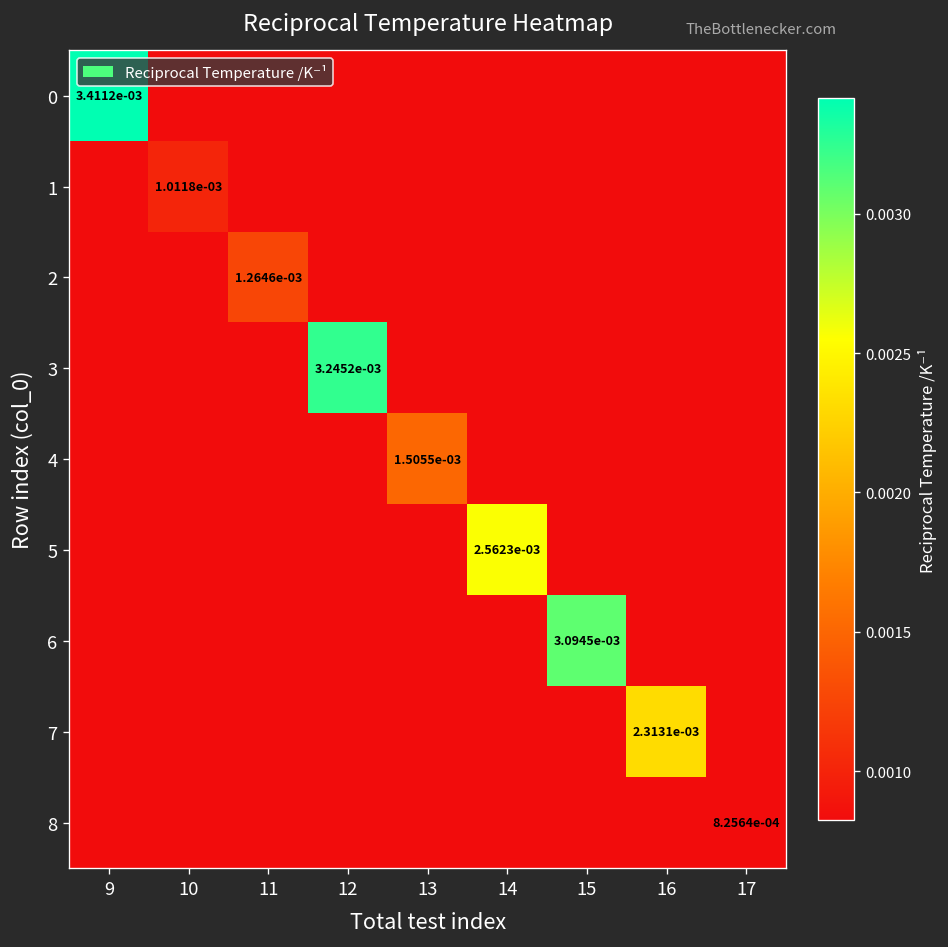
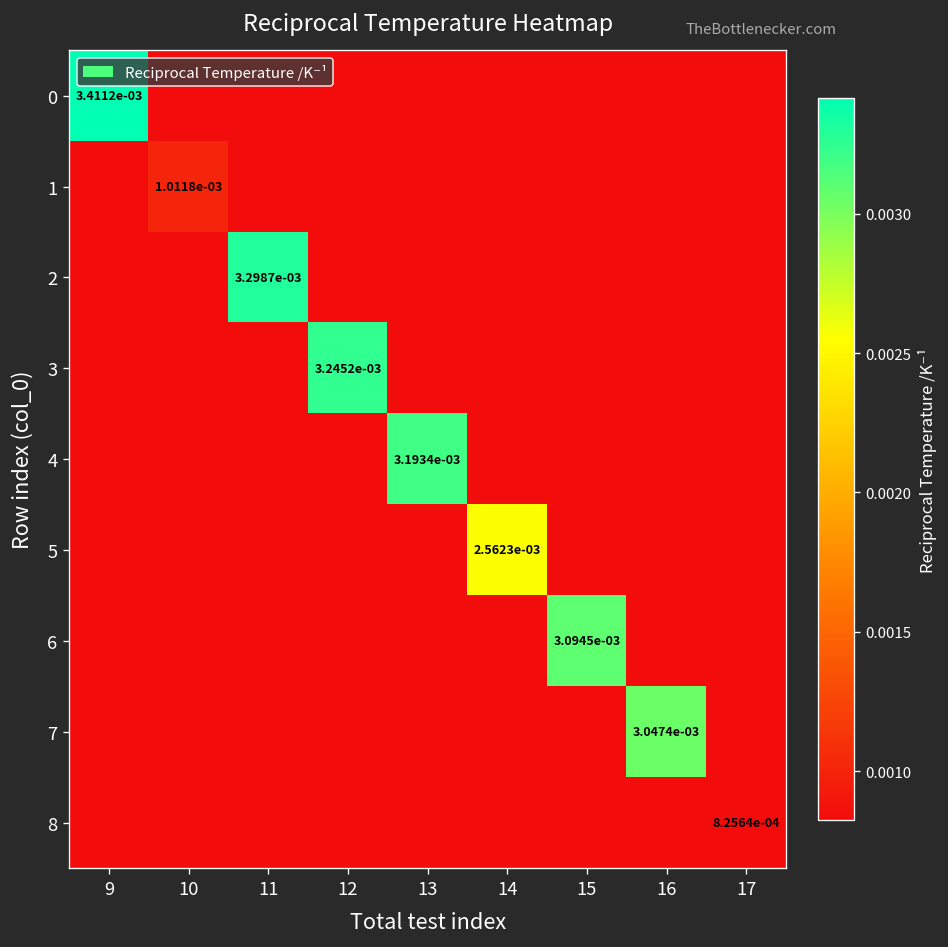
  {
    "0": {
      "9": "3.4112e-03"
    },
    "1": {
      "10": "1.0118e-03"
    },
    "2": {
-     "11": "1.2646e-03"
+     "11": "3.2987e-03"
    },
    "3": {
      "12": "3.2452e-03"
    },
    "4": {
-     "13": "1.5055e-03"
+     "13": "3.1934e-03"
    },
    "5": {
      "14": "2.5623e-03"
    },
    "6": {
      "15": "3.0945e-03"
    },
    "7": {
-     "16": "2.3131e-03"
+     "16": "3.0474e-03"
    },
    "8": {
      "17": "8.2564e-04"
    }
  }
